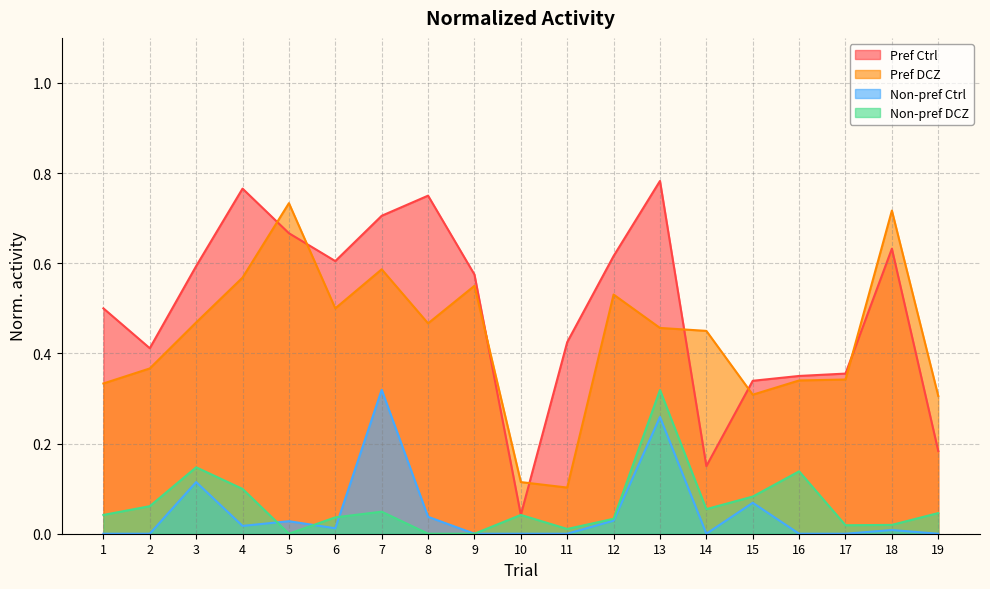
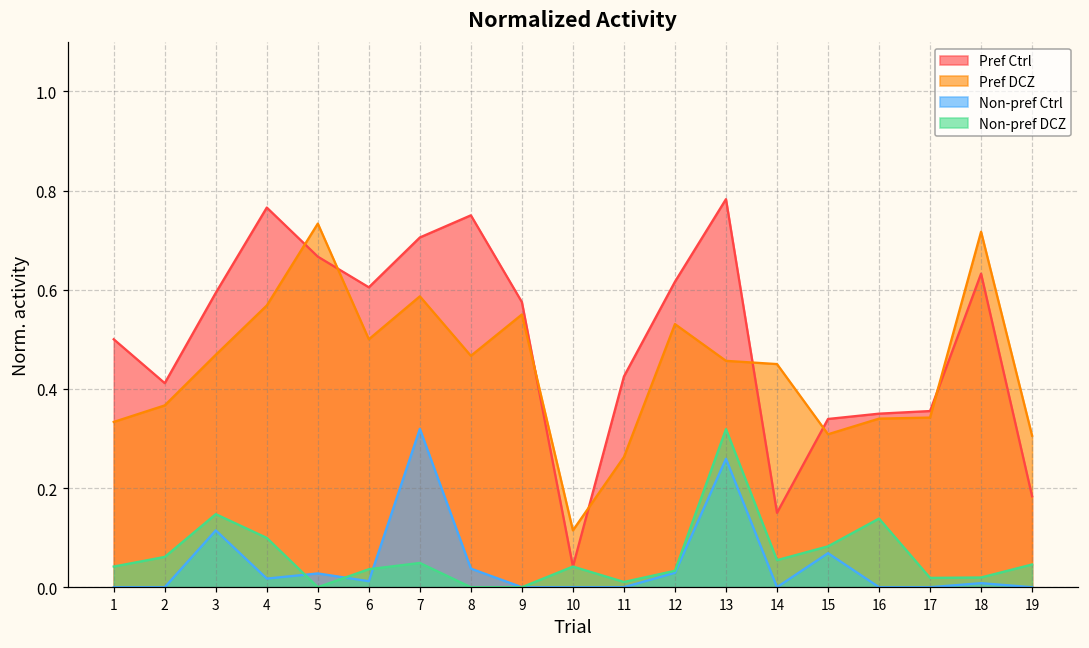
  {
    "Pref Ctrl": {
      "1": 0.50,
      "2": 0.41,
      "3": 0.59,
      "4": 0.77,
      "5": 0.67,
      "6": 0.60,
      "7": 0.71,
      "8": 0.75,
      "9": 0.58,
      "11": 0.42,
      "12": 0.62,
      "13": 0.78,
      "14": 0.15,
      "15": 0.34,
      "16": 0.35,
      "17": 0.36,
      "18": 0.63,
      "19": 0.18
    },
    "Pref DCZ": {
      "1": 0.33,
      "2": 0.37,
      "3": 0.47,
      "4": 0.57,
      "5": 0.73,
      "6": 0.50,
      "7": 0.59,
      "8": 0.47,
      "9": 0.55,
      "10": 0.11,
-     "11": 0.10,
+     "11": 0.26,
      "12": 0.53,
      "13": 0.46,
      "14": 0.45,
      "15": 0.31,
      "16": 0.34,
      "17": 0.34,
      "18": 0.72,
      "19": 0.31
    },
    "Non-pref Ctrl": {
      "1": 0.00,
      "2": 0.00,
      "3": 0.11,
      "4": 0.02,
      "5": 0.03,
      "6": 0.01,
      "7": 0.32,
      "8": 0.04,
      "10": 0.00,
      "11": 0.00,
      "13": 0.26,
      "14": 0.00,
      "15": 0.07,
      "16": 0.00,
      "17": 0.00,
      "18": 0.01,
      "19": 0.00
    },
    "Non-pref DCZ": {
      "1": 0.04,
      "2": 0.06,
      "3": 0.15,
      "4": 0.10,
      "5": 0.00,
      "6": 0.04,
      "7": 0.05,
      "8": 0.00,
      "11": 0.01,
      "13": 0.32,
      "14": 0.05,
      "15": 0.08,
      "16": 0.14,
      "17": 0.02,
      "18": 0.02,
      "19": 0.05
    }
  }
